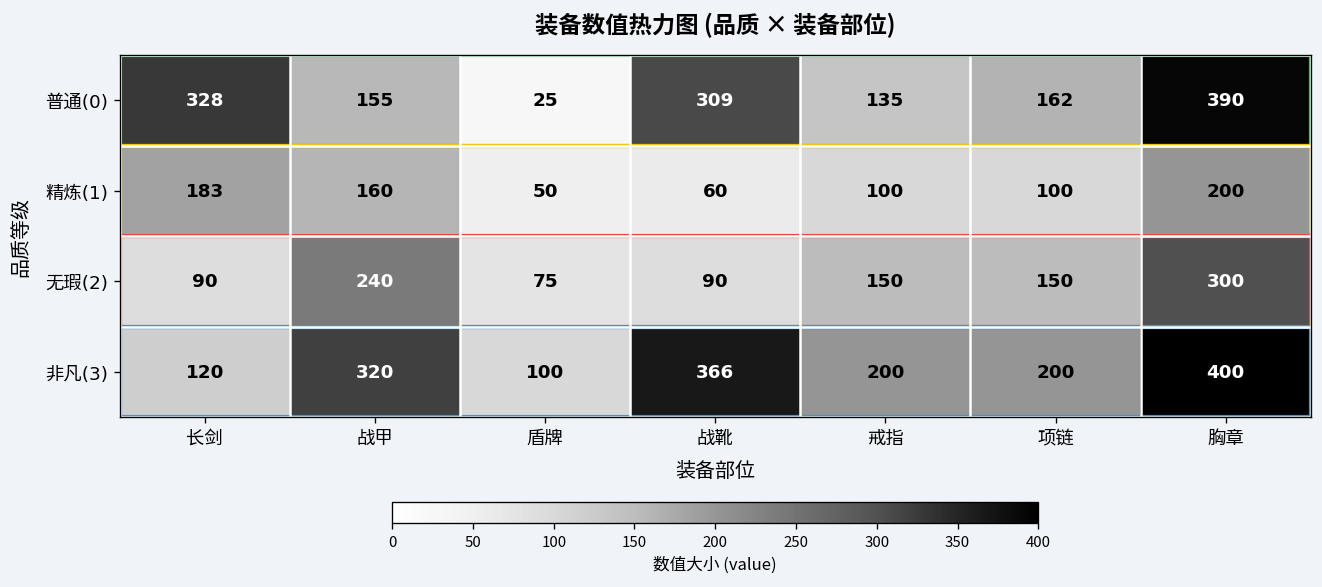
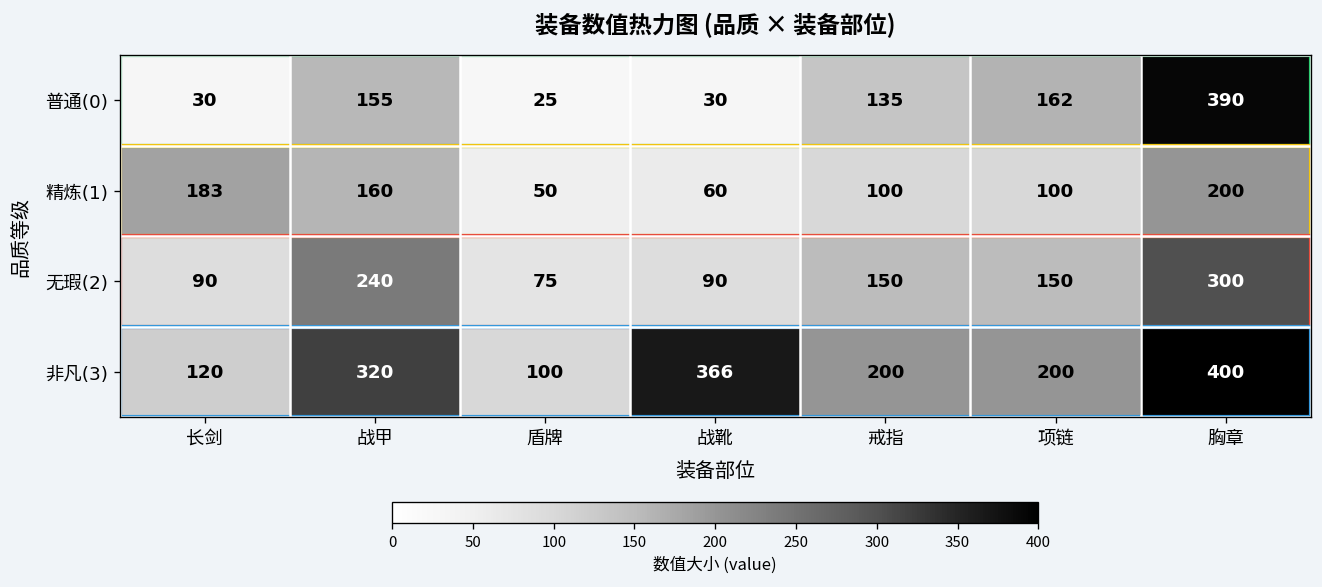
  {
    "普通(0)": {
-     "长剑": 328,
+     "长剑": 30,
      "战甲": 155,
      "盾牌": 25,
-     "战靴": 309,
+     "战靴": 30,
      "戒指": 135,
      "项链": 162,
      "胸章": 390
    },
    "精炼(1)": {
      "长剑": 183,
      "战甲": 160,
      "盾牌": 50,
      "战靴": 60,
      "戒指": 100,
      "项链": 100,
      "胸章": 200
    },
    "无瑕(2)": {
      "长剑": 90,
      "战甲": 240,
      "盾牌": 75,
      "战靴": 90,
      "戒指": 150,
      "项链": 150,
      "胸章": 300
    },
    "非凡(3)": {
      "长剑": 120,
      "战甲": 320,
      "盾牌": 100,
      "战靴": 366,
      "戒指": 200,
      "项链": 200,
      "胸章": 400
    }
  }
